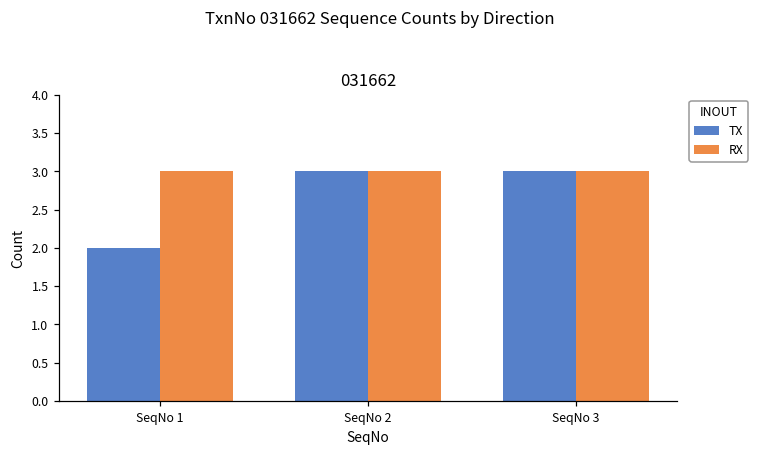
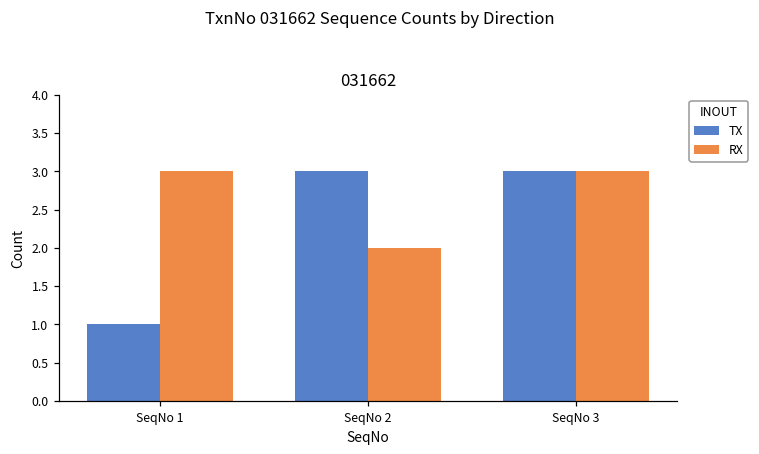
  {
    "TX": {
-     "SeqNo 1": 2,
+     "SeqNo 1": 1,
      "SeqNo 2": 3,
      "SeqNo 3": 3
    },
    "RX": {
      "SeqNo 1": 3,
-     "SeqNo 2": 3,
+     "SeqNo 2": 2,
      "SeqNo 3": 3
    }
  }
